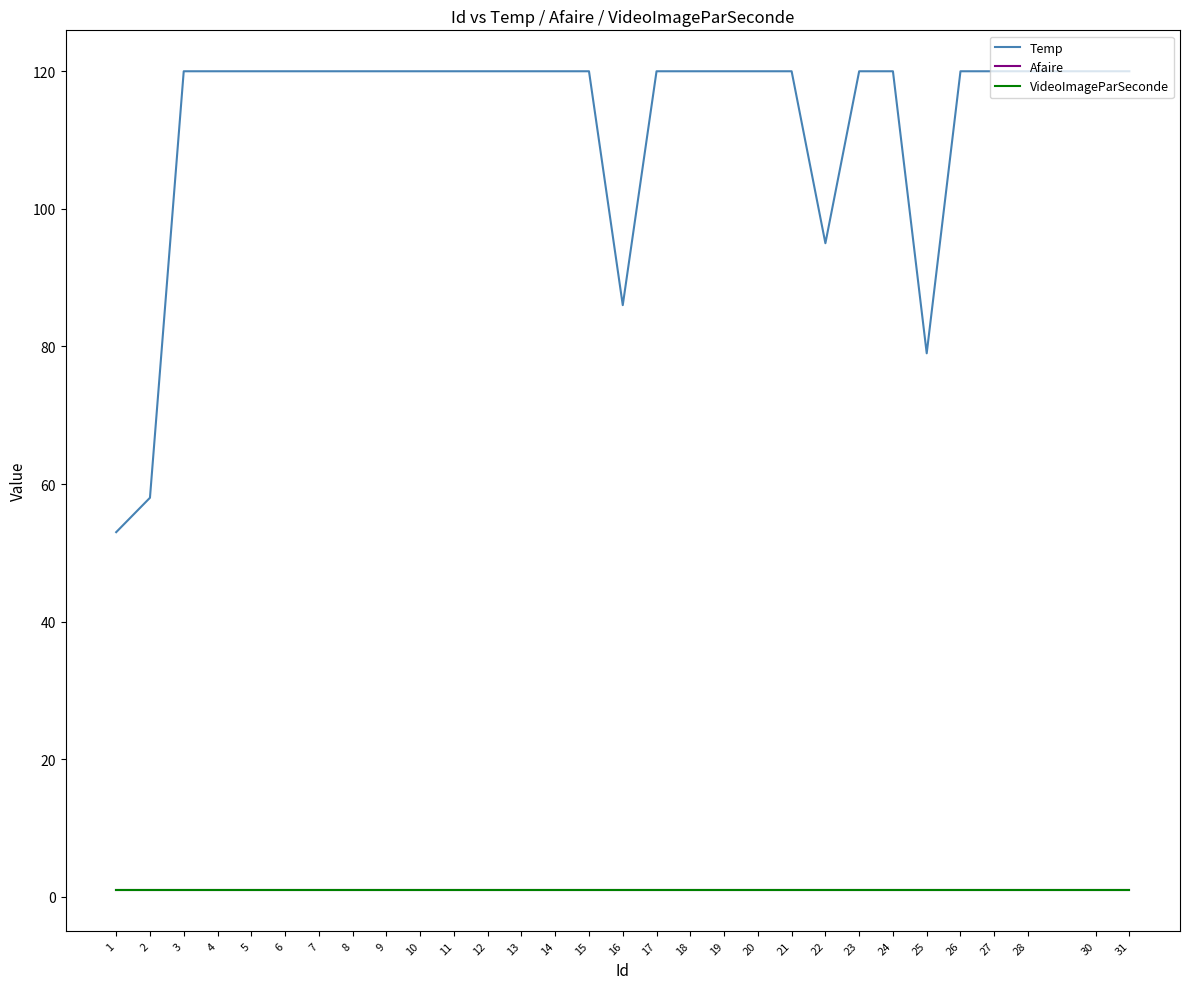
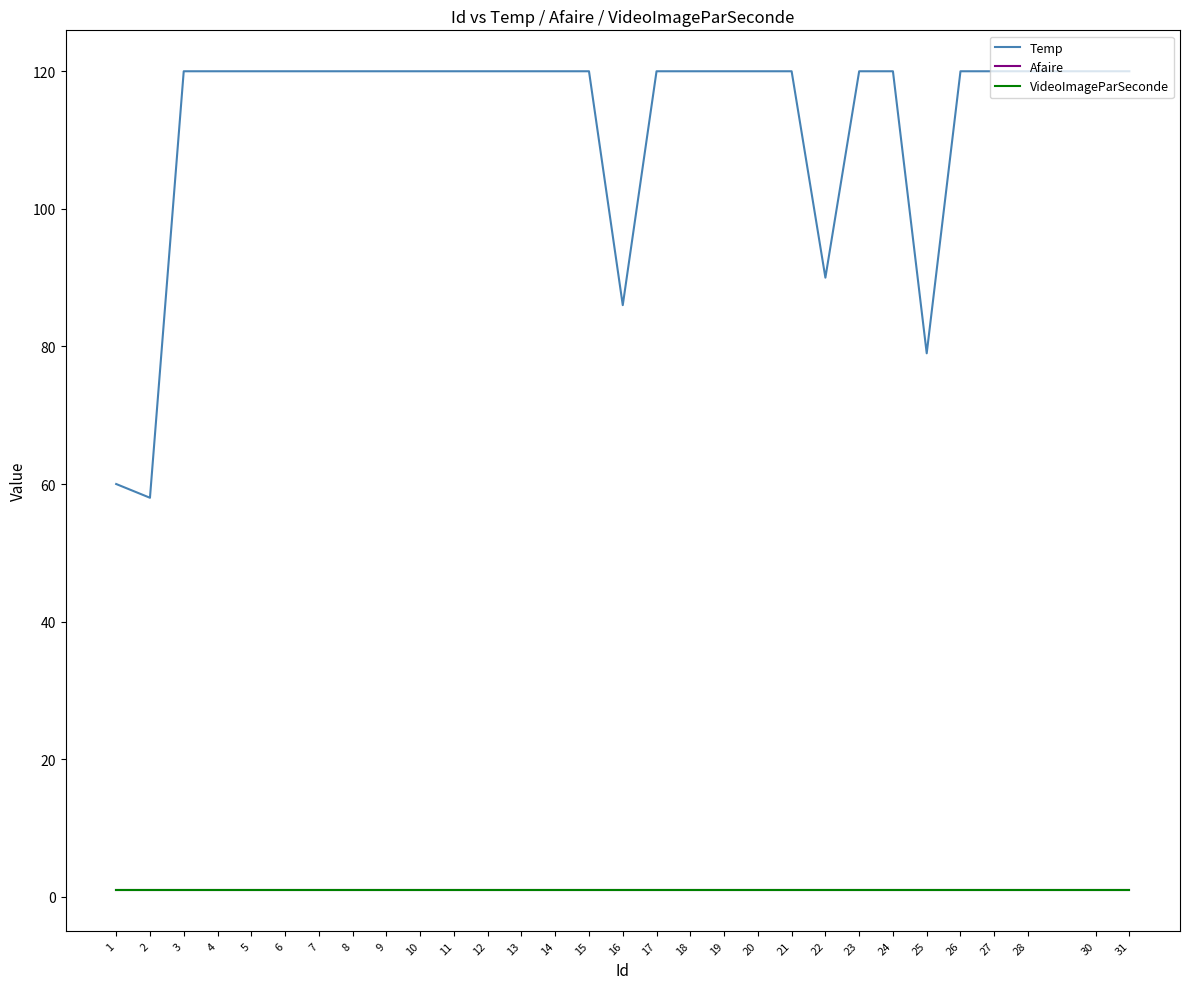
  {
    "Temp": {
-     "1": 53,
+     "1": 60,
      "2": 58,
      "3": 120,
      "4": 120,
      "5": 120,
      "6": 120,
      "7": 120,
      "8": 120,
      "9": 120,
      "10": 120,
      "11": 120,
      "12": 120,
      "13": 120,
      "14": 120,
      "15": 120,
      "16": 86,
      "17": 120,
      "18": 120,
      "19": 120,
      "20": 120,
      "21": 120,
-     "22": 95,
+     "22": 90,
      "23": 120,
      "24": 120,
      "25": 79,
      "26": 120
    },
    "VideoImageParSeconde": {
      "1": 1,
      "2": 1,
      "3": 1,
      "4": 1,
      "5": 1,
      "6": 1,
      "7": 1,
      "8": 1,
      "9": 1,
      "10": 1,
      "11": 1,
      "12": 1,
      "13": 1,
      "14": 1,
      "15": 1,
      "16": 1,
      "17": 1,
      "18": 1,
      "19": 1,
      "20": 1,
      "21": 1,
      "22": 1,
      "23": 1,
      "24": 1,
      "25": 1,
      "26": 1,
      "27": 1,
      "28": 1,
      "30": 1,
      "31": 1
    }
  }
